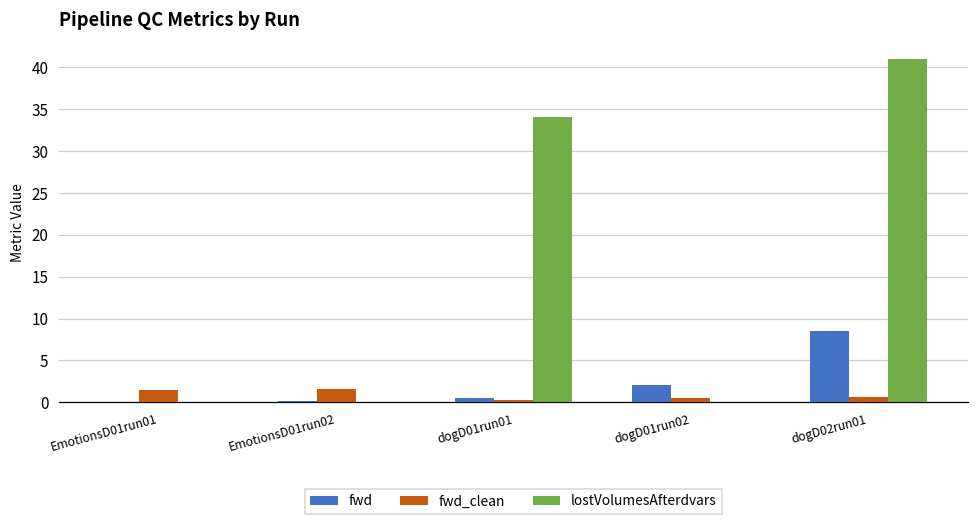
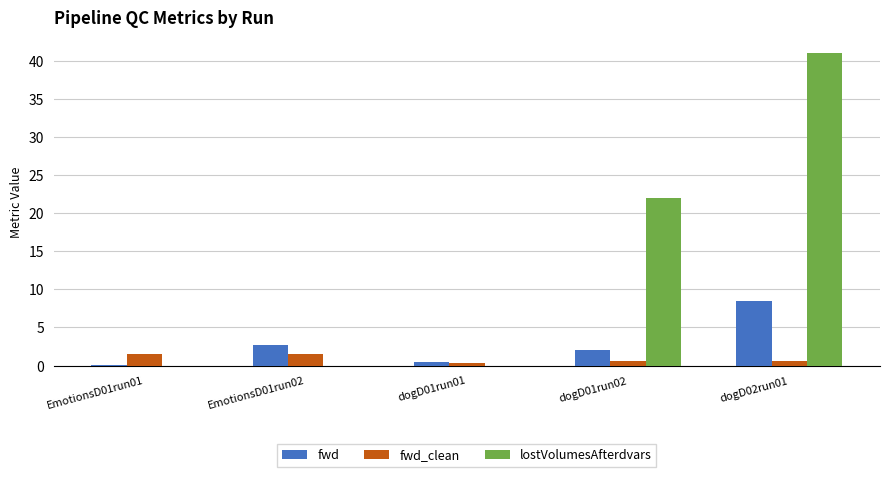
  {
    "fwd": {
-     "EmotionsD01run02": 0,
+     "EmotionsD01run02": 3,
      "dogD01run01": 0,
      "dogD01run02": 2,
      "dogD02run01": 8
    },
    "fwd_clean": {
      "EmotionsD01run01": 2,
      "EmotionsD01run02": 2,
      "dogD01run02": 1,
      "dogD02run01": 1
    },
    "lostVolumesAfterdvars": {
      "EmotionsD01run01": 0,
      "EmotionsD01run02": 0,
-     "dogD01run01": 34,
-     "dogD01run02": 0,
+     "dogD01run01": 0,
+     "dogD01run02": 22,
      "dogD02run01": 41
    }
  }
